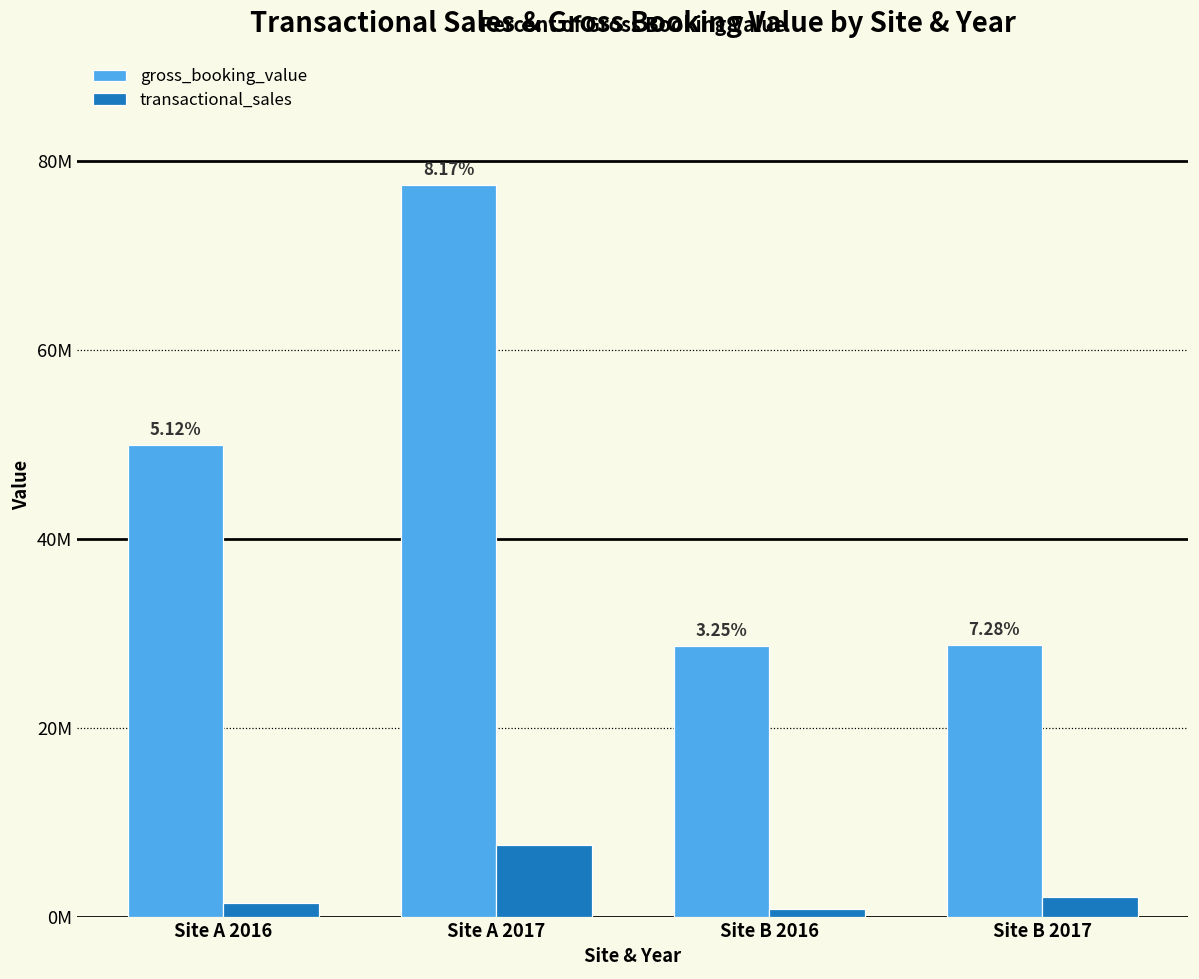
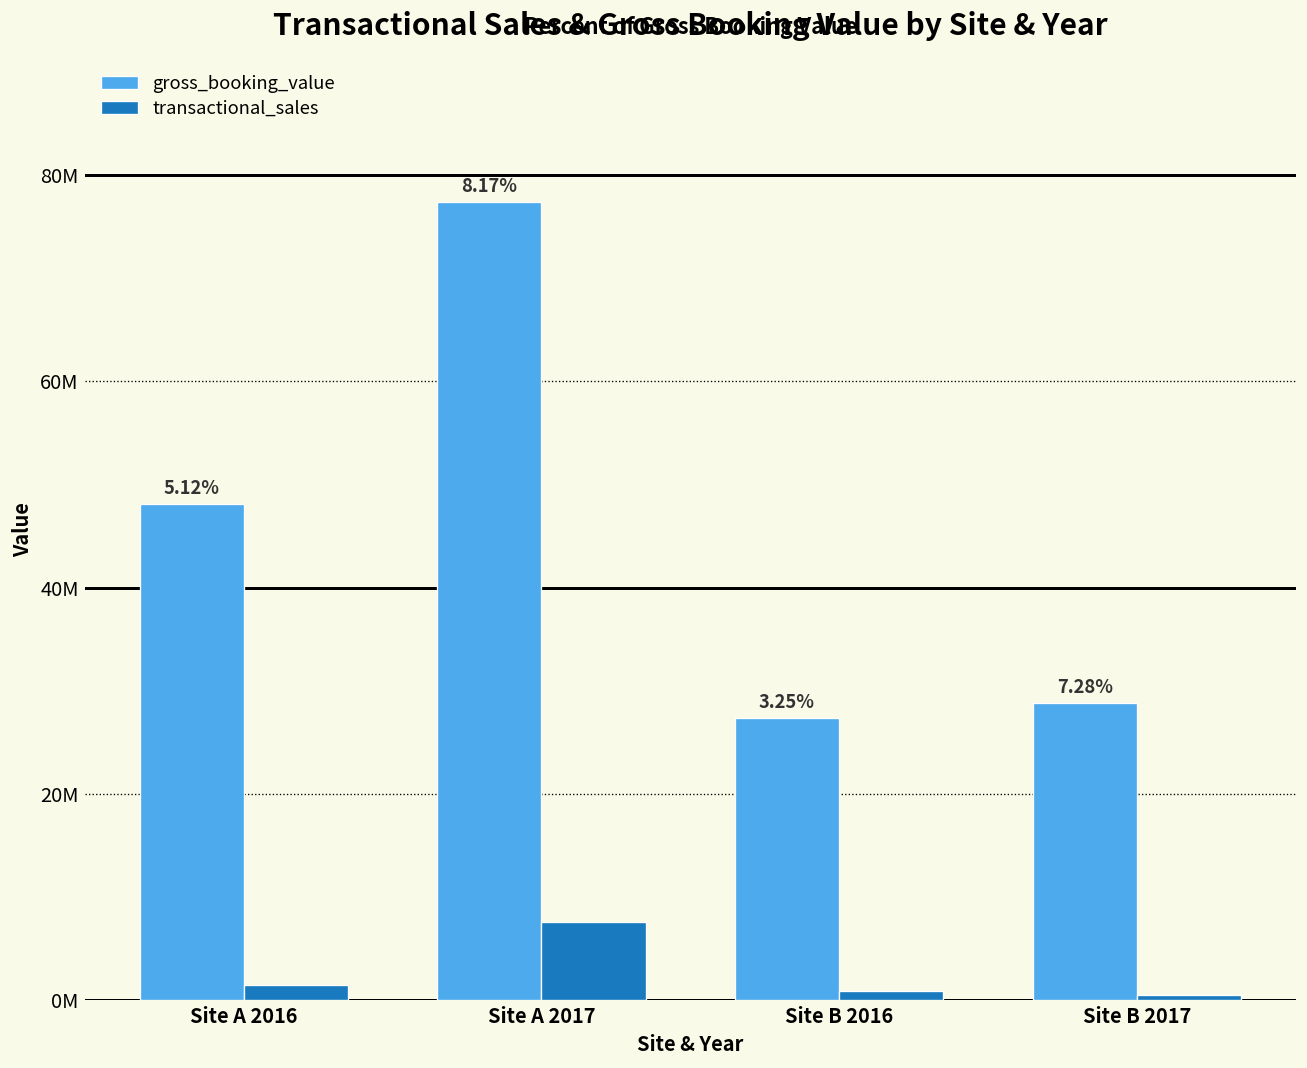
  {
    "gross_booking_value": {
-     "Site A 2016": 50000000,
-     "Site B 2016": 29000000
+     "Site A 2016": 48000000,
+     "Site B 2016": 27000000
    },
    "transactional_sales": {
      "Site A 2016": 2000000,
      "Site A 2017": 8000000,
      "Site B 2016": 1000000,
-     "Site B 2017": 2000000
+     "Site B 2017": 1000000
    }
  }
